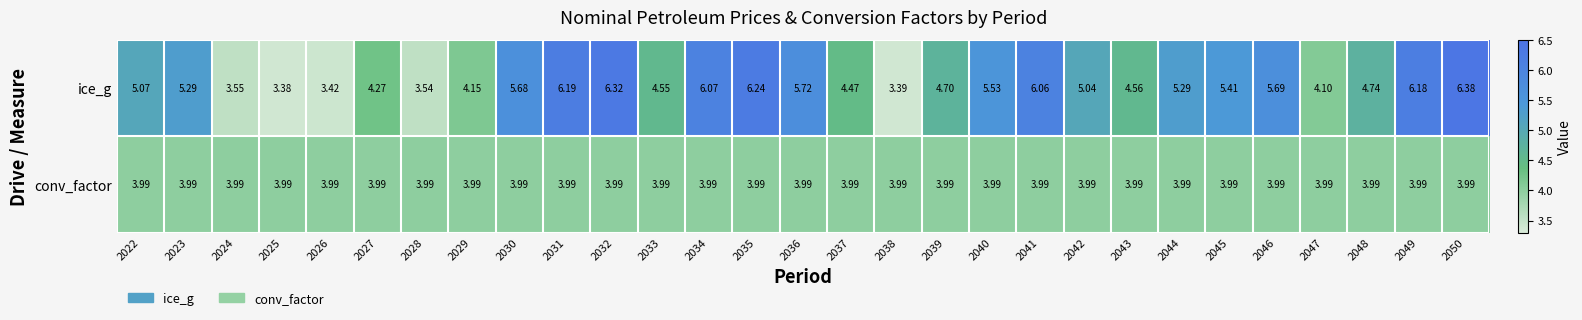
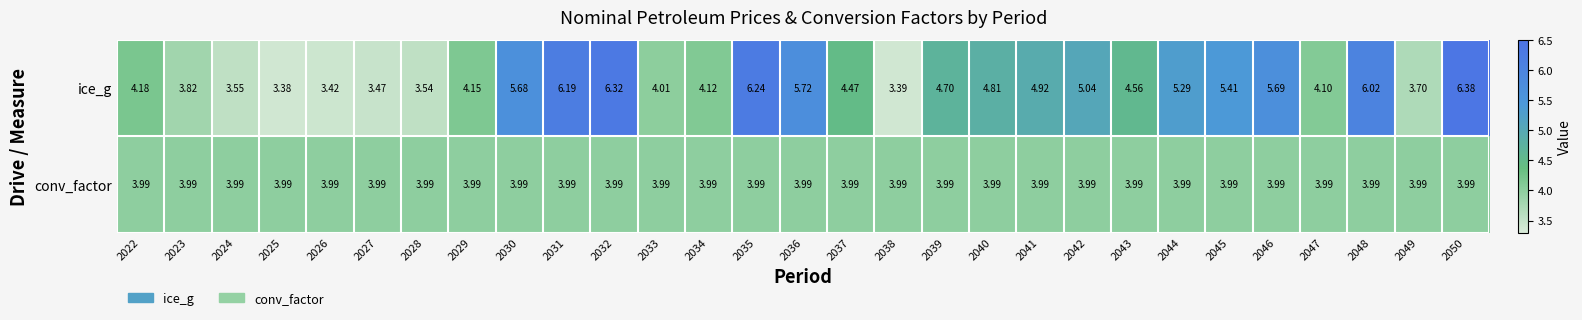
  {
    "ice_g": {
-     "2022": 5.07,
-     "2023": 5.29,
+     "2022": 4.18,
+     "2023": 3.82,
      "2024": 3.55,
      "2025": 3.38,
      "2026": 3.42,
-     "2027": 4.27,
+     "2027": 3.47,
      "2028": 3.54,
      "2029": 4.15,
      "2030": 5.68,
      "2031": 6.19,
      "2032": 6.32,
-     "2033": 4.55,
-     "2034": 6.07,
+     "2033": 4.01,
+     "2034": 4.12,
      "2035": 6.24,
      "2036": 5.72,
      "2037": 4.47,
      "2038": 3.39,
      "2039": 4.70,
-     "2040": 5.53,
-     "2041": 6.06,
+     "2040": 4.81,
+     "2041": 4.92,
      "2042": 5.04,
      "2043": 4.56,
      "2044": 5.29,
      "2045": 5.41,
      "2046": 5.69,
      "2047": 4.10,
-     "2048": 4.74,
-     "2049": 6.18,
+     "2048": 6.02,
+     "2049": 3.70,
      "2050": 6.38
    },
    "conv_factor": {
      "2022": 3.99,
      "2023": 3.99,
      "2024": 3.99,
      "2025": 3.99,
      "2026": 3.99,
      "2027": 3.99,
      "2028": 3.99,
      "2029": 3.99,
      "2030": 3.99,
      "2031": 3.99,
      "2032": 3.99,
      "2033": 3.99,
      "2034": 3.99,
      "2035": 3.99,
      "2036": 3.99,
      "2037": 3.99,
      "2038": 3.99,
      "2039": 3.99,
      "2040": 3.99,
      "2041": 3.99,
      "2042": 3.99,
      "2043": 3.99,
      "2044": 3.99,
      "2045": 3.99,
      "2046": 3.99,
      "2047": 3.99,
      "2048": 3.99,
      "2049": 3.99,
      "2050": 3.99
    }
  }
